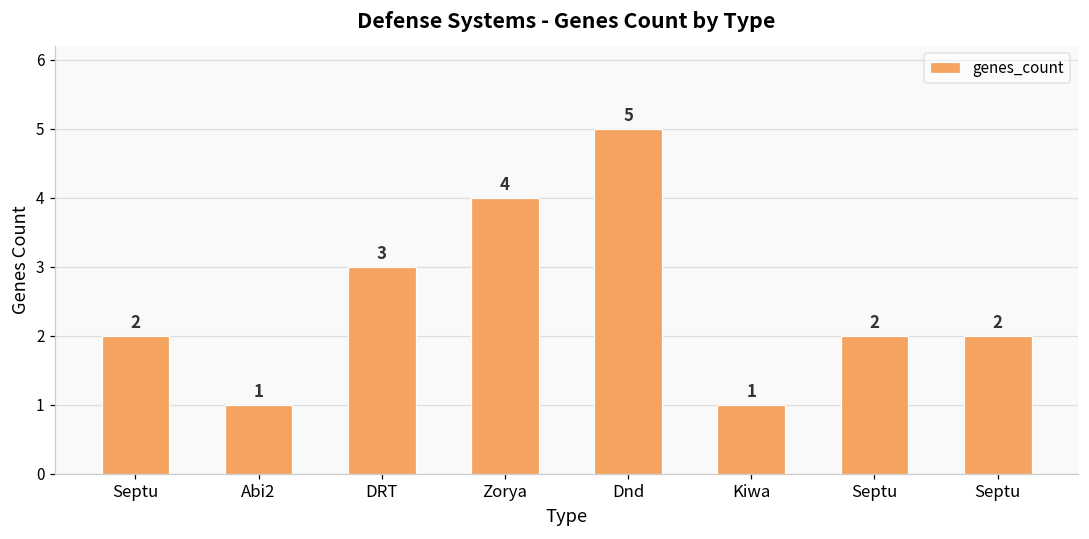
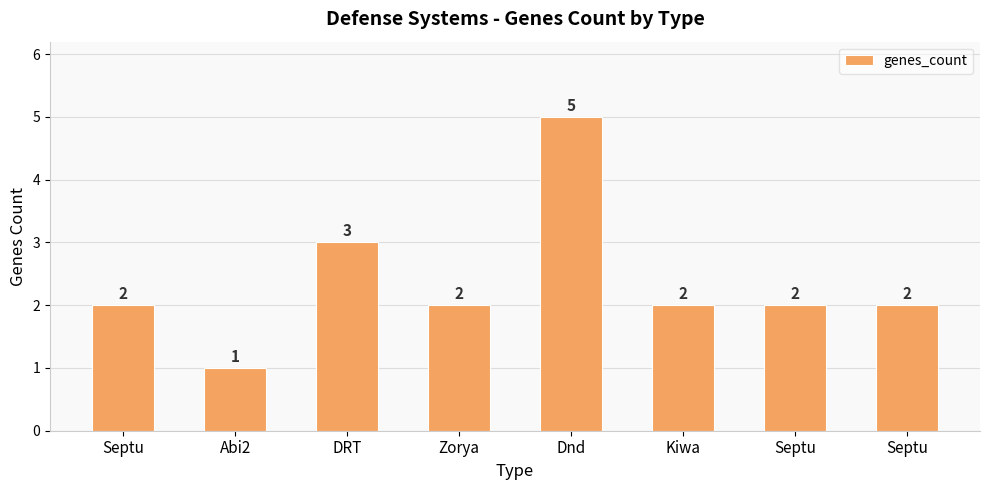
  {
    "Abi2": 1,
    "DRT": 3,
-   "Zorya": 4,
+   "Zorya": 2,
    "Dnd": 5,
-   "Kiwa": 1
+   "Kiwa": 2
  }
